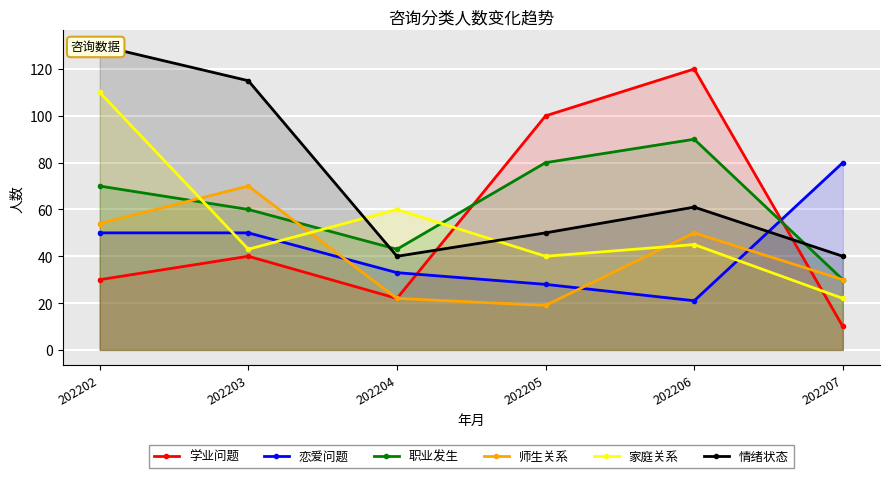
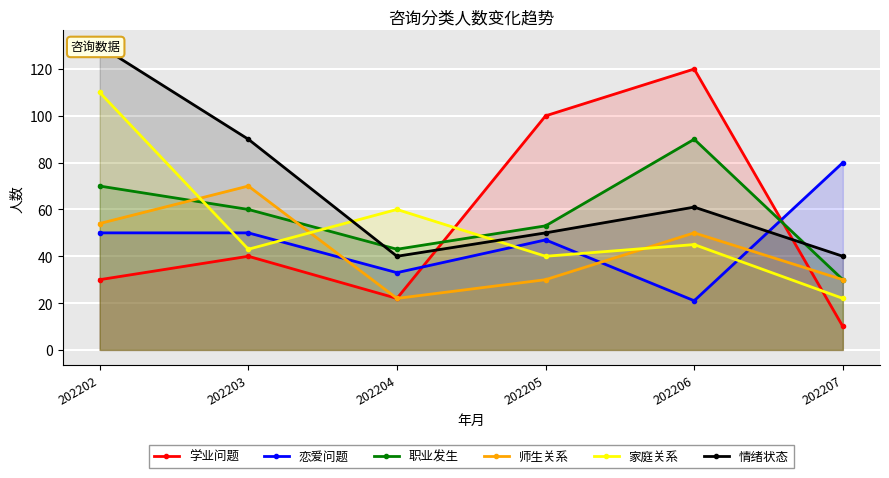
  {
    "学业问题": {
      "202202": 30,
      "202203": 40,
      "202205": 100,
      "202206": 120,
      "202207": 10
    },
    "恋爱问题": {
      "202202": 50,
      "202203": 50,
      "202204": 33,
-     "202205": 28,
+     "202205": 47,
      "202206": 21,
      "202207": 80
    },
    "职业发生": {
      "202202": 70,
      "202203": 60,
      "202204": 43,
-     "202205": 80,
+     "202205": 53,
      "202206": 90
    },
    "师生关系": {
      "202202": 54,
      "202203": 70,
-     "202205": 19,
+     "202205": 30,
      "202206": 50
    },
    "家庭关系": {
      "202202": 110,
      "202203": 43,
      "202204": 60,
      "202205": 40,
      "202206": 45,
      "202207": 22
    },
    "情绪状态": {
-     "202203": 115,
+     "202203": 90,
      "202204": 40,
      "202205": 50,
      "202206": 61,
      "202207": 40
    }
  }
